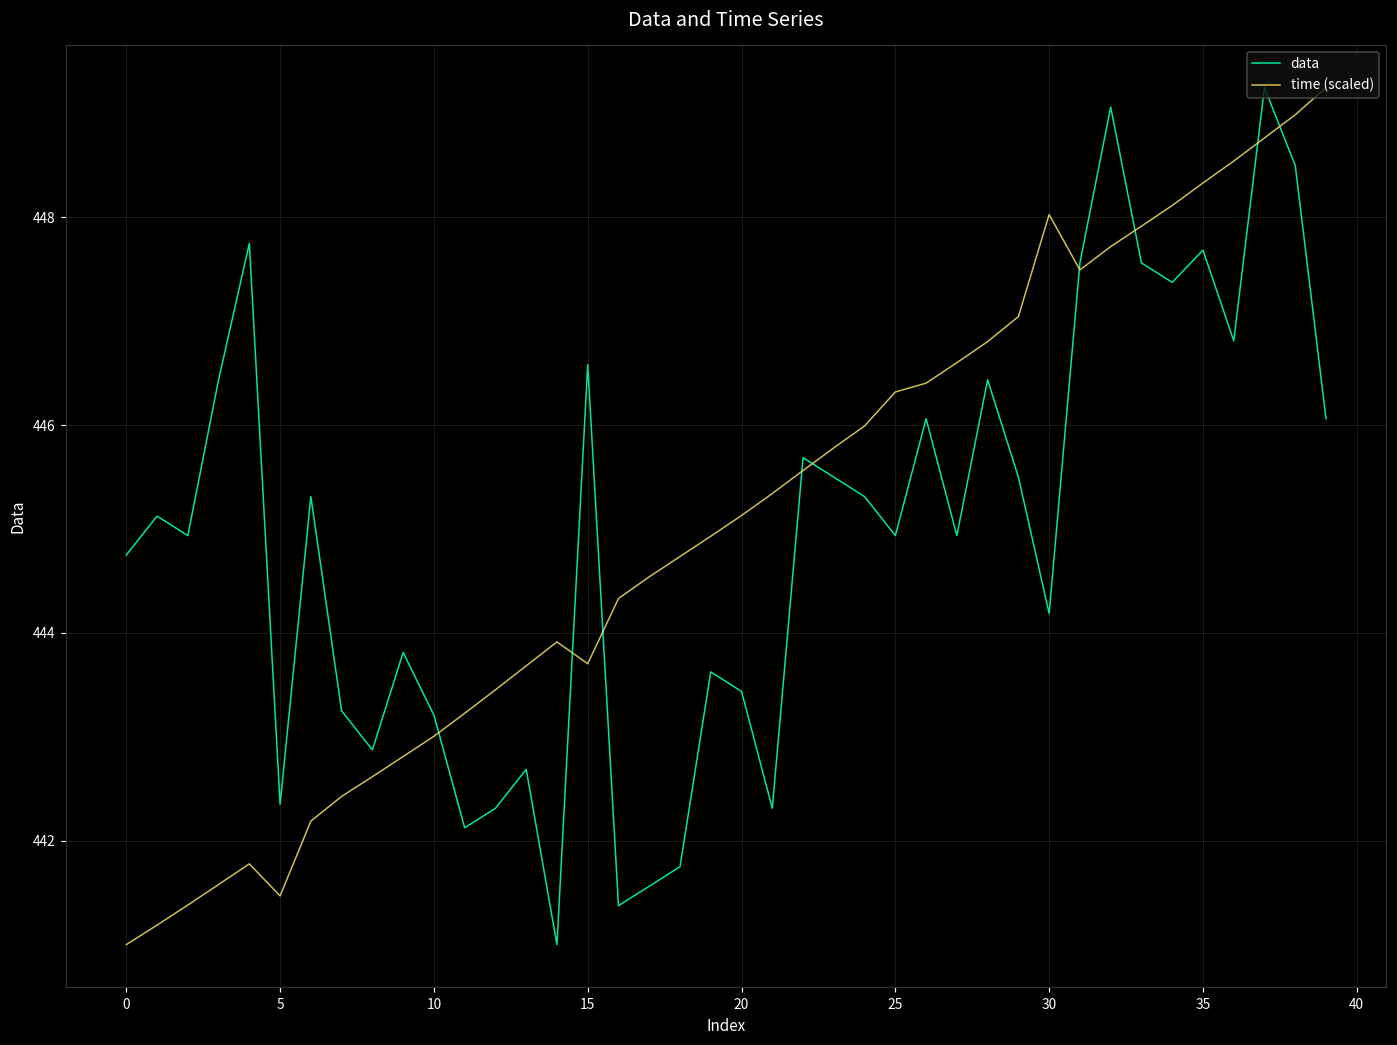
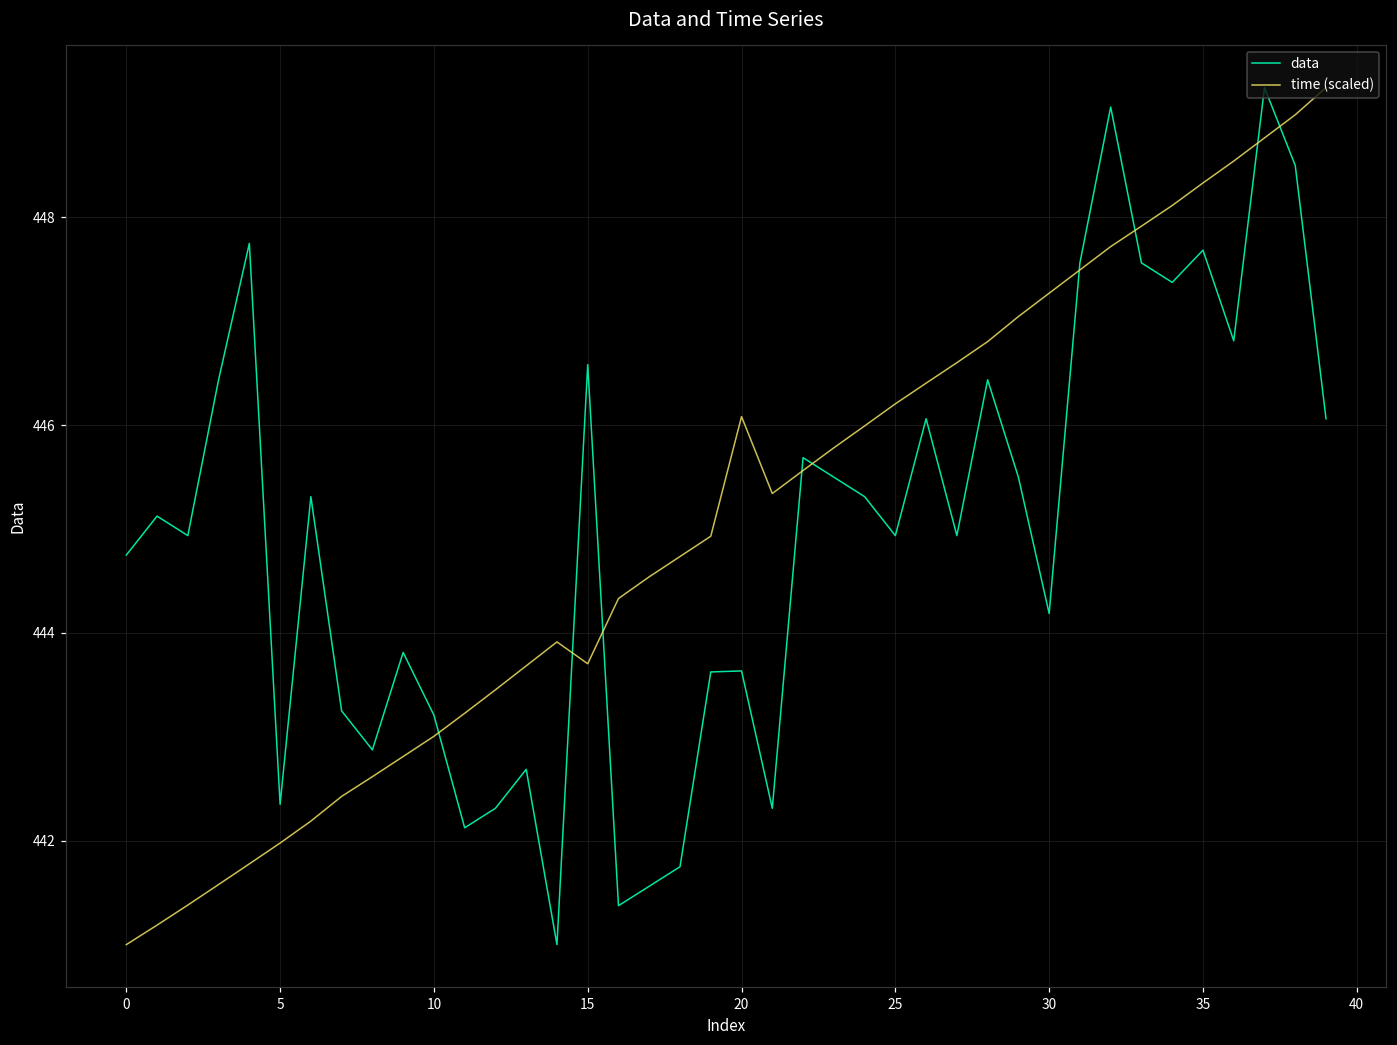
  {
    "data": {
      "0": 444.8,
      "5": 442.4,
      "10": 443.2,
      "15": 446.6,
-     "20": 443.4,
+     "20": 443.6,
      "25": 444.9,
      "30": 444.2,
      "35": 447.7
    },
    "time (scaled)": {
      "0": 441.0,
-     "5": 441.5,
+     "5": 442.0,
      "10": 443.0,
      "15": 443.7,
-     "20": 445.1,
-     "25": 446.3,
-     "30": 448.0,
+     "20": 446.1,
+     "25": 446.2,
+     "30": 447.3,
      "35": 448.3
    }
  }
